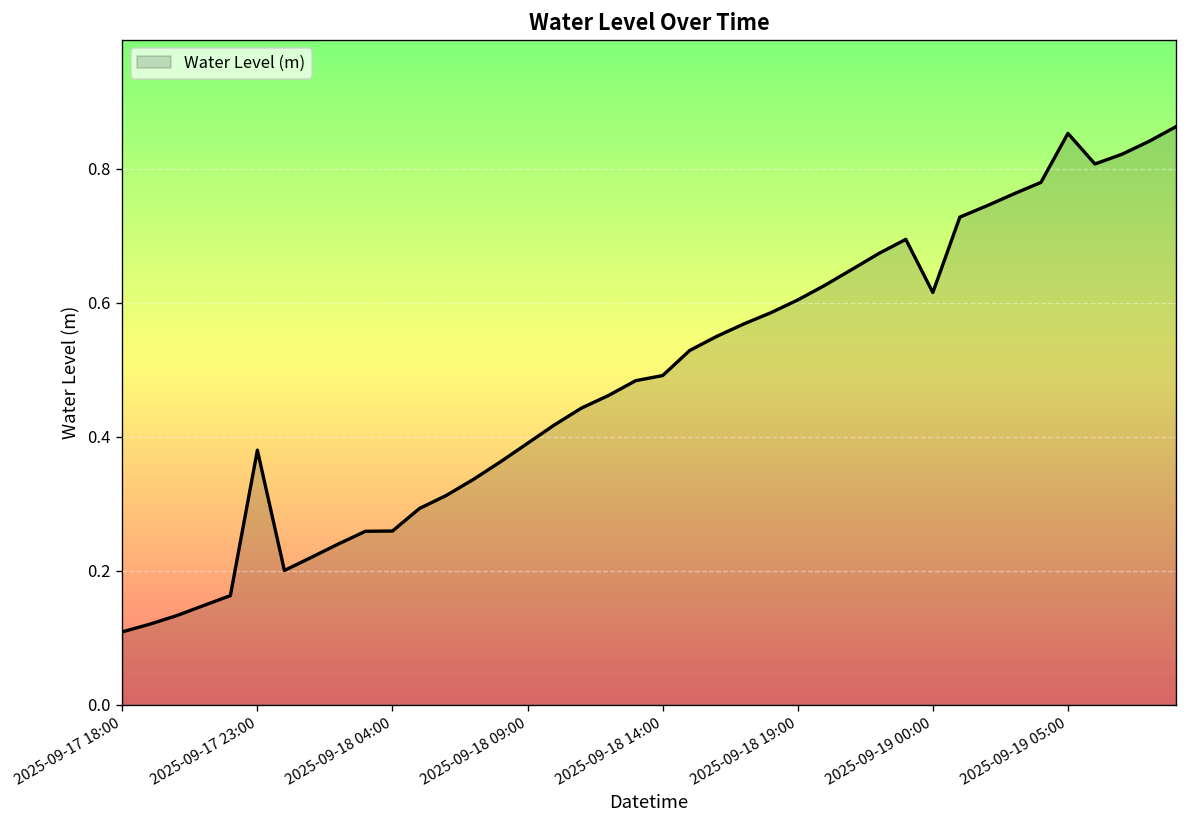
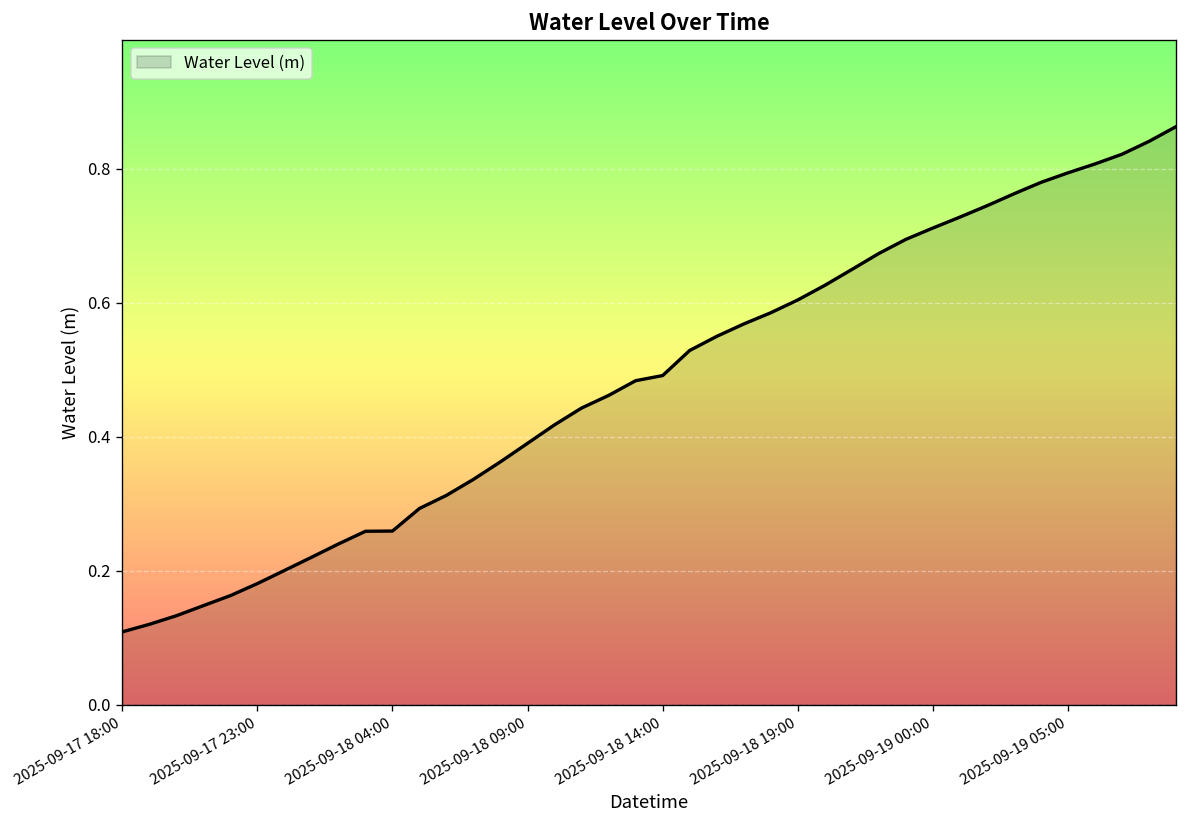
  {
    "2025-09-17 18:00": 0.11,
-   "2025-09-17 23:00": 0.38,
+   "2025-09-17 23:00": 0.18,
    "2025-09-18 04:00": 0.26,
    "2025-09-18 09:00": 0.39,
    "2025-09-18 14:00": 0.49,
    "2025-09-18 19:00": 0.60,
-   "2025-09-19 00:00": 0.62,
-   "2025-09-19 05:00": 0.85
+   "2025-09-19 00:00": 0.71,
+   "2025-09-19 05:00": 0.79
  }
